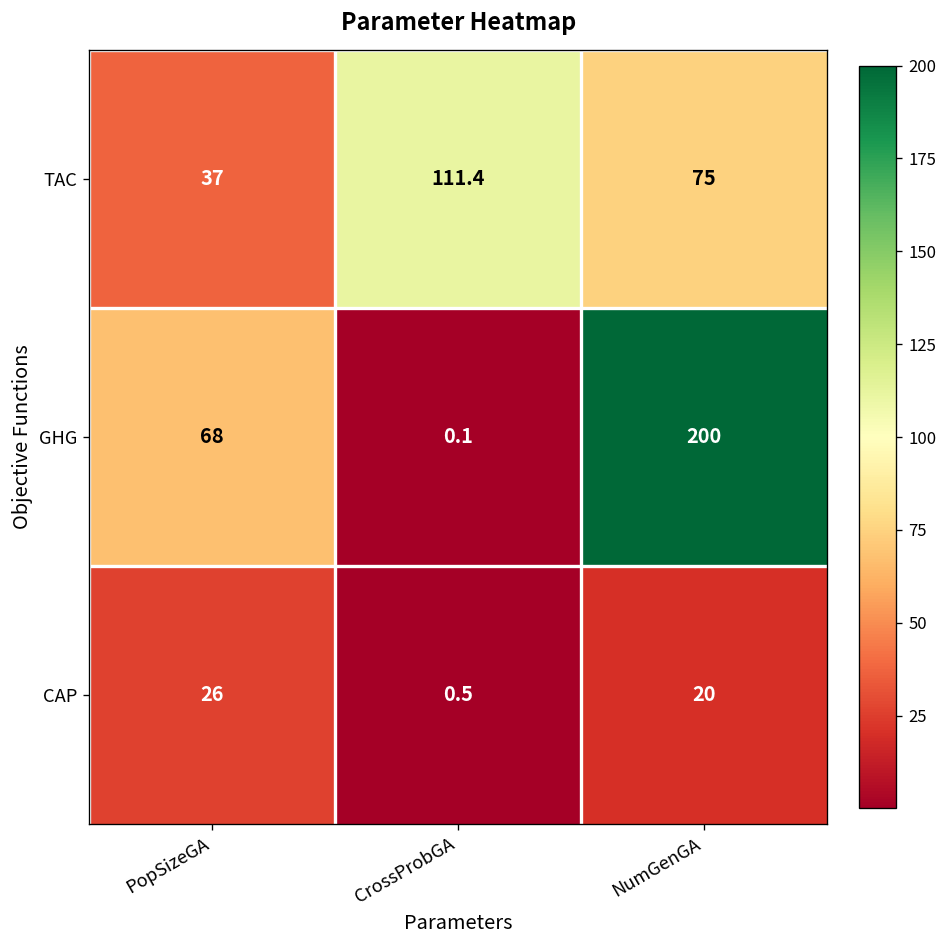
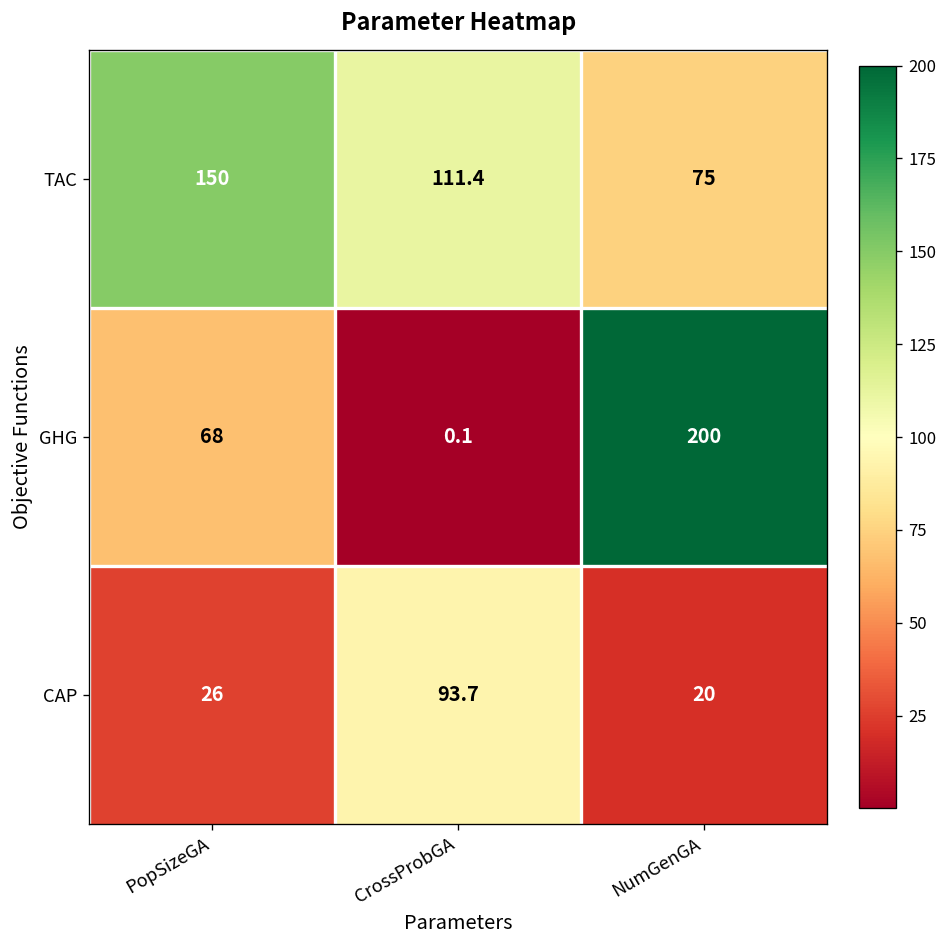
  {
    "TAC": {
-     "PopSizeGA": 37,
+     "PopSizeGA": 150,
      "CrossProbGA": 111.4,
      "NumGenGA": 75
    },
    "GHG": {
      "PopSizeGA": 68,
      "CrossProbGA": 0.1,
      "NumGenGA": 200
    },
    "CAP": {
      "PopSizeGA": 26,
-     "CrossProbGA": 0.5,
+     "CrossProbGA": 93.7,
      "NumGenGA": 20
    }
  }
